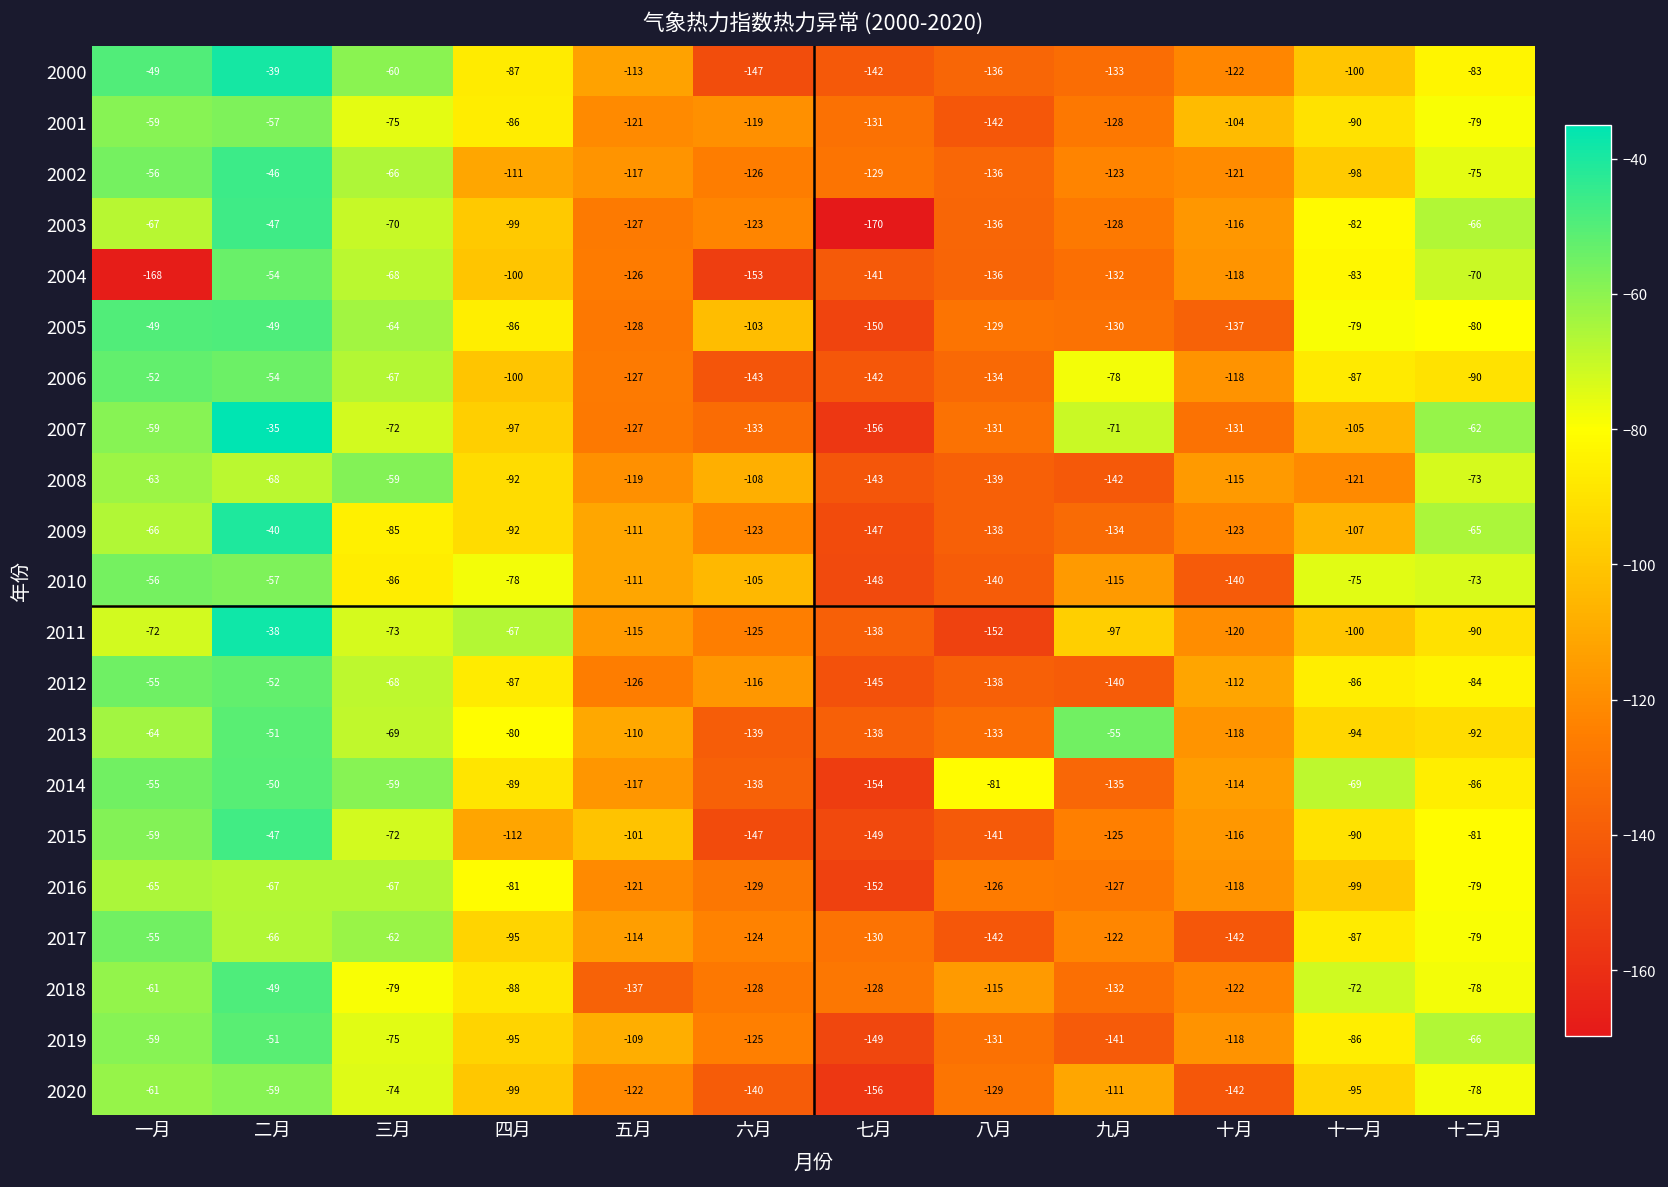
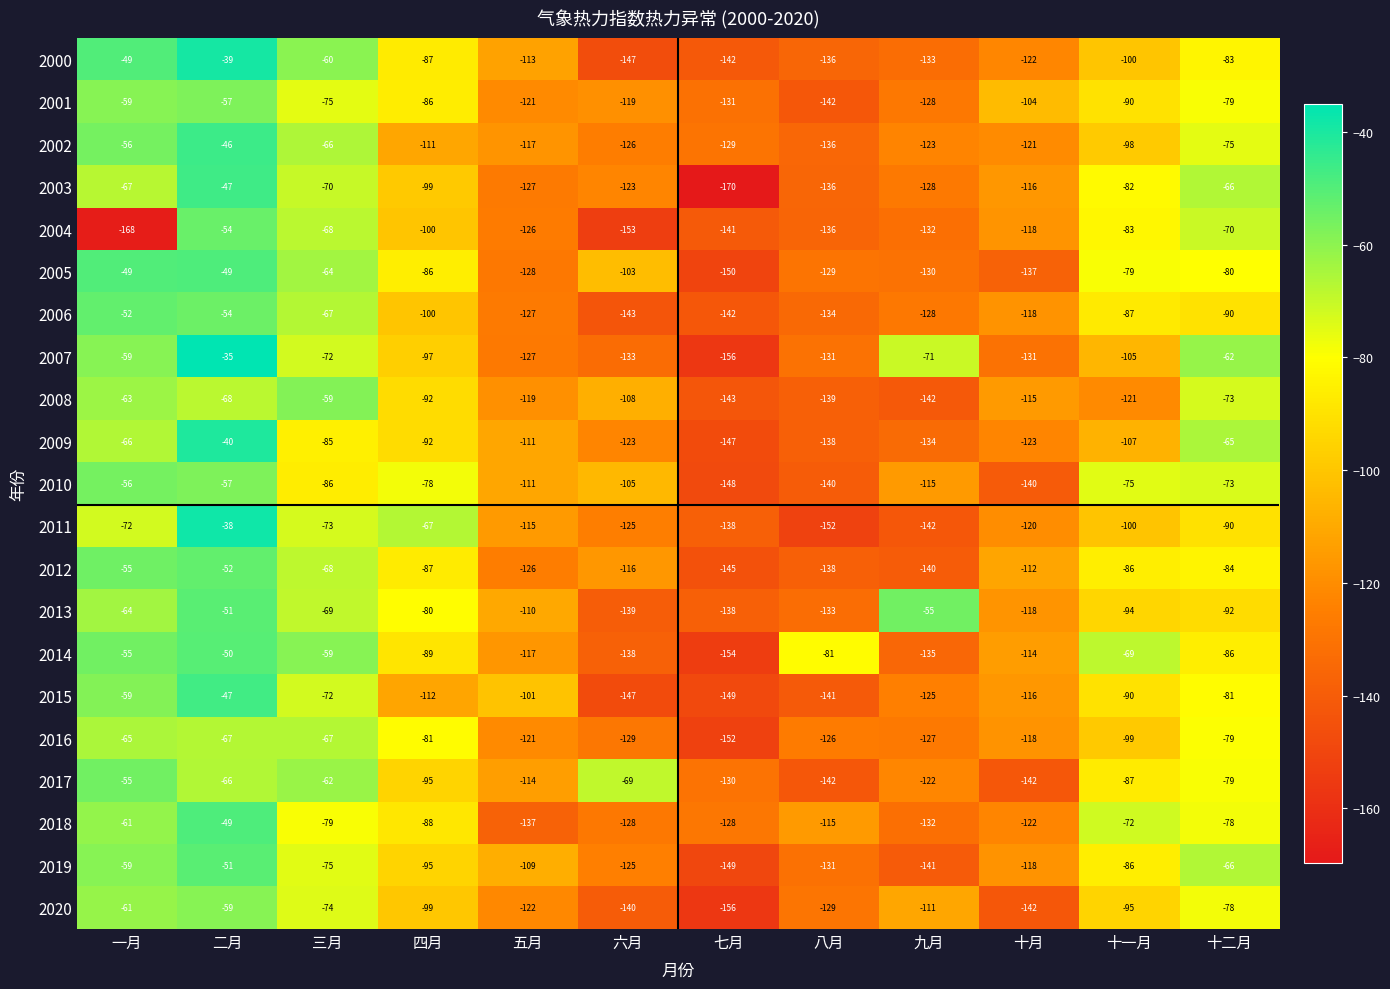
  {
    "2006": {
      "一月": -52,
      "二月": -54,
      "三月": -67,
      "四月": -100,
      "五月": -127,
      "六月": -143,
      "七月": -142,
      "八月": -134,
-     "九月": -78,
+     "九月": -128,
      "十月": -118,
      "十一月": -87,
      "十二月": -90
    },
    "2011": {
      "一月": -72,
      "二月": -38,
      "三月": -73,
      "四月": -67,
      "五月": -115,
      "六月": -125,
      "七月": -138,
      "八月": -152,
-     "九月": -97,
+     "九月": -142,
      "十月": -120,
      "十一月": -100,
      "十二月": -90
    },
    "2017": {
      "一月": -55,
      "二月": -66,
      "三月": -62,
      "四月": -95,
      "五月": -114,
-     "六月": -124,
+     "六月": -69,
      "七月": -130,
      "八月": -142,
      "九月": -122,
      "十月": -142,
      "十一月": -87,
      "十二月": -79
    }
  }
